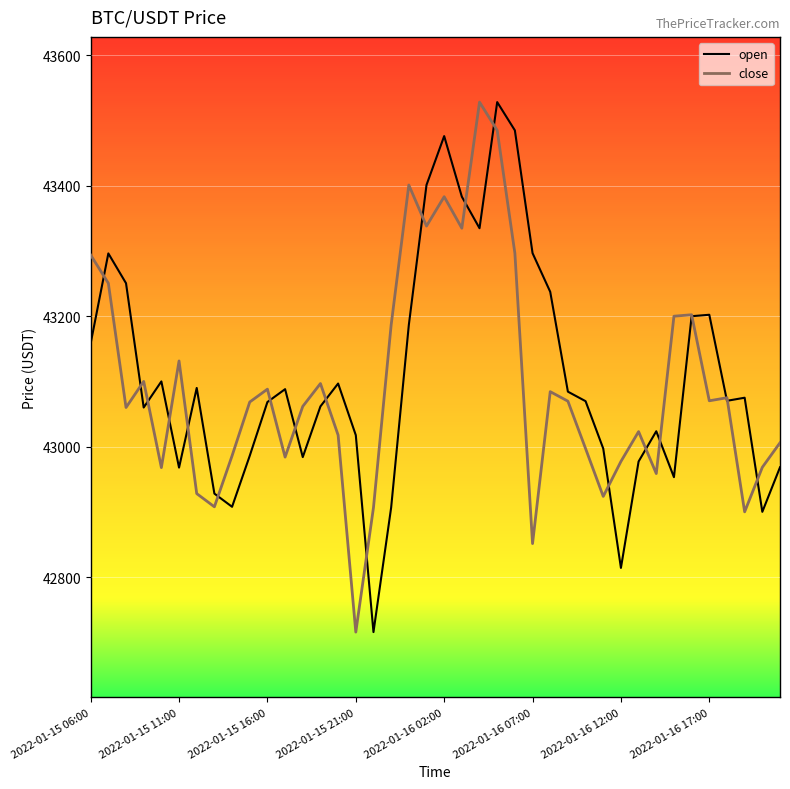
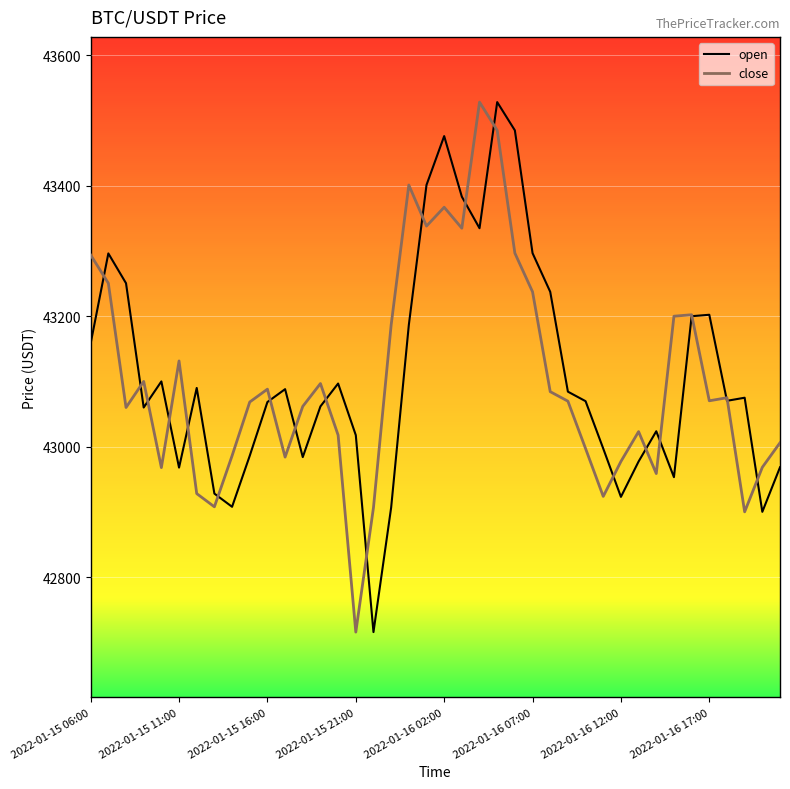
  {
    "open": {
      "2022-01-15 06:00": 43160,
      "2022-01-15 11:00": 42970,
      "2022-01-15 16:00": 43070,
      "2022-01-15 21:00": 43020,
      "2022-01-16 02:00": 43480,
      "2022-01-16 07:00": 43300,
-     "2022-01-16 12:00": 42810,
+     "2022-01-16 12:00": 42920,
      "2022-01-16 17:00": 43200
    },
    "close": {
      "2022-01-15 06:00": 43290,
      "2022-01-15 11:00": 43130,
      "2022-01-15 16:00": 43090,
      "2022-01-15 21:00": 42720,
-     "2022-01-16 02:00": 43380,
-     "2022-01-16 07:00": 42850,
+     "2022-01-16 02:00": 43370,
+     "2022-01-16 07:00": 43240,
      "2022-01-16 12:00": 42980,
      "2022-01-16 17:00": 43070
    }
  }
